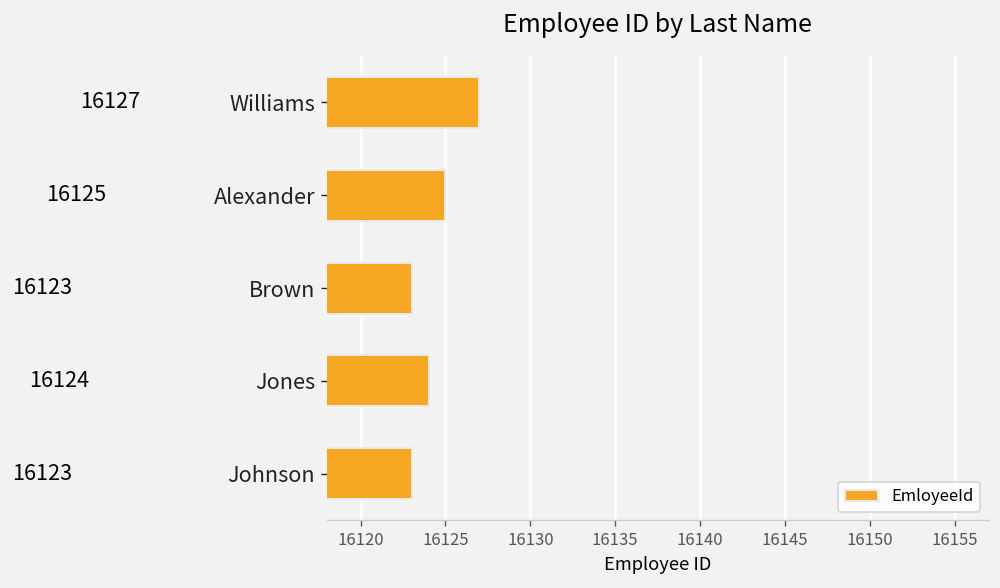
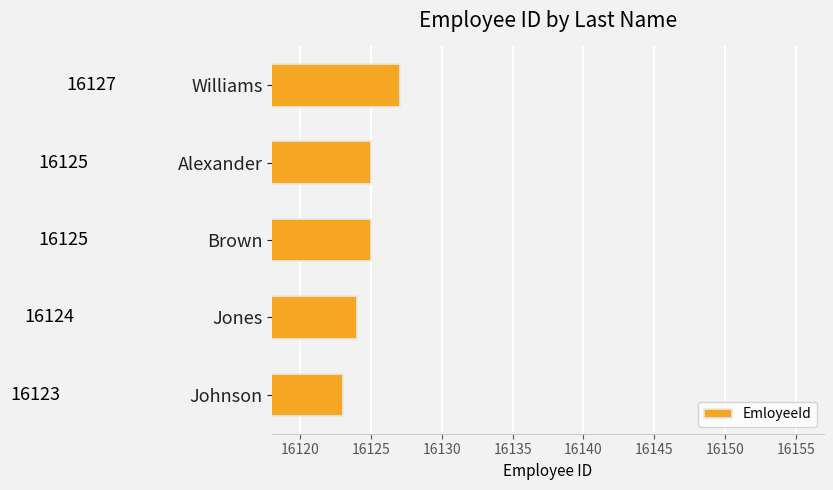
  {
    "Williams": 16127,
    "Alexander": 16125,
-   "Brown": 16123,
+   "Brown": 16125,
    "Jones": 16124,
    "Johnson": 16123
  }
